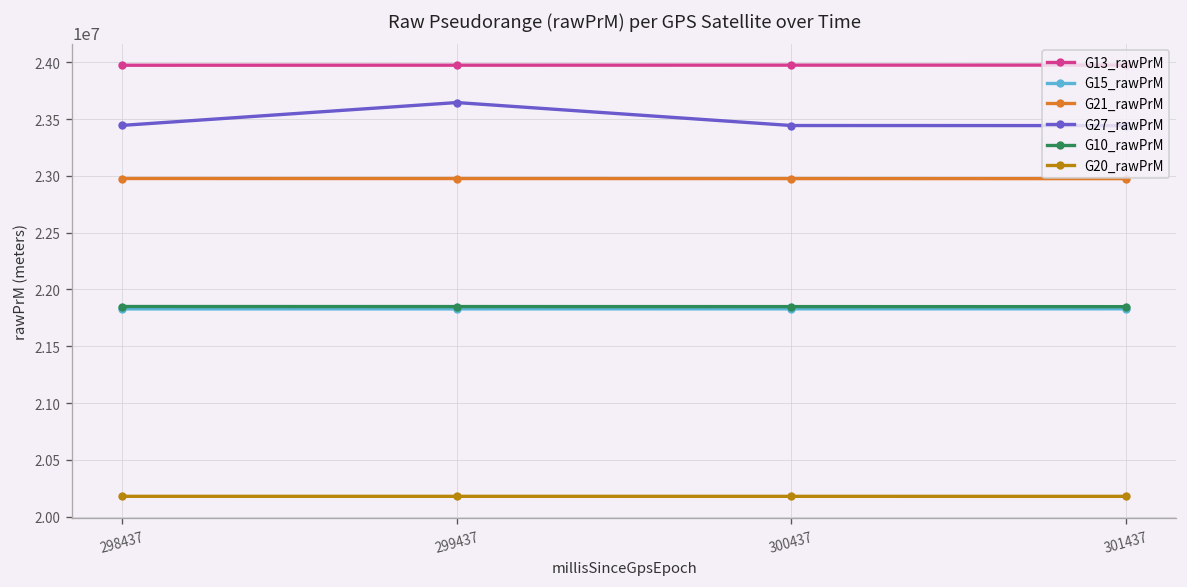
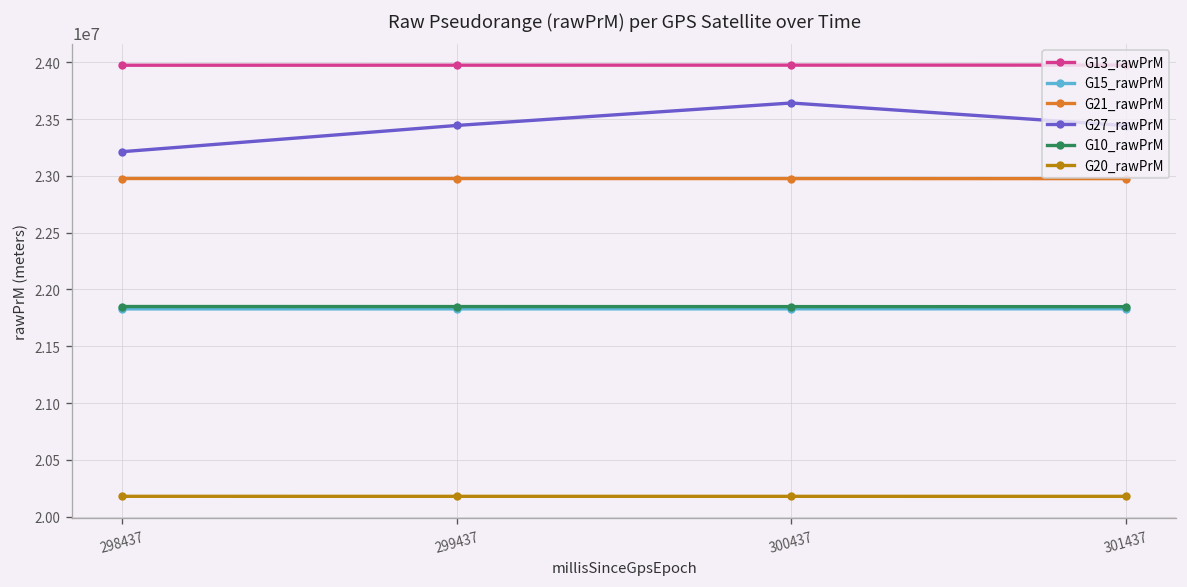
  {
    "G13_rawPrM": {
      "298437": 24000000,
      "299437": 24000000,
      "300437": 24000000
    },
    "G27_rawPrM": {
-     "298437": 23400000,
-     "299437": 23600000,
-     "300437": 23400000
+     "298437": 23200000,
+     "299437": 23400000,
+     "300437": 23600000
    }
  }
